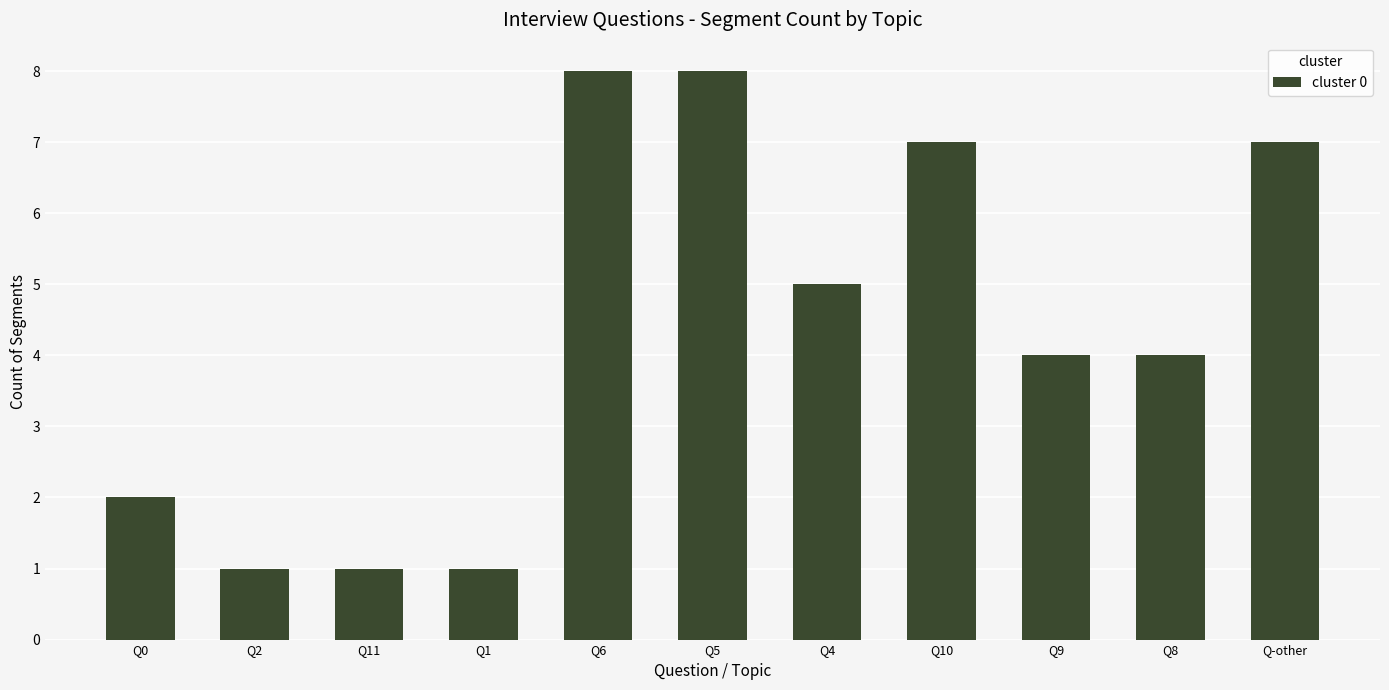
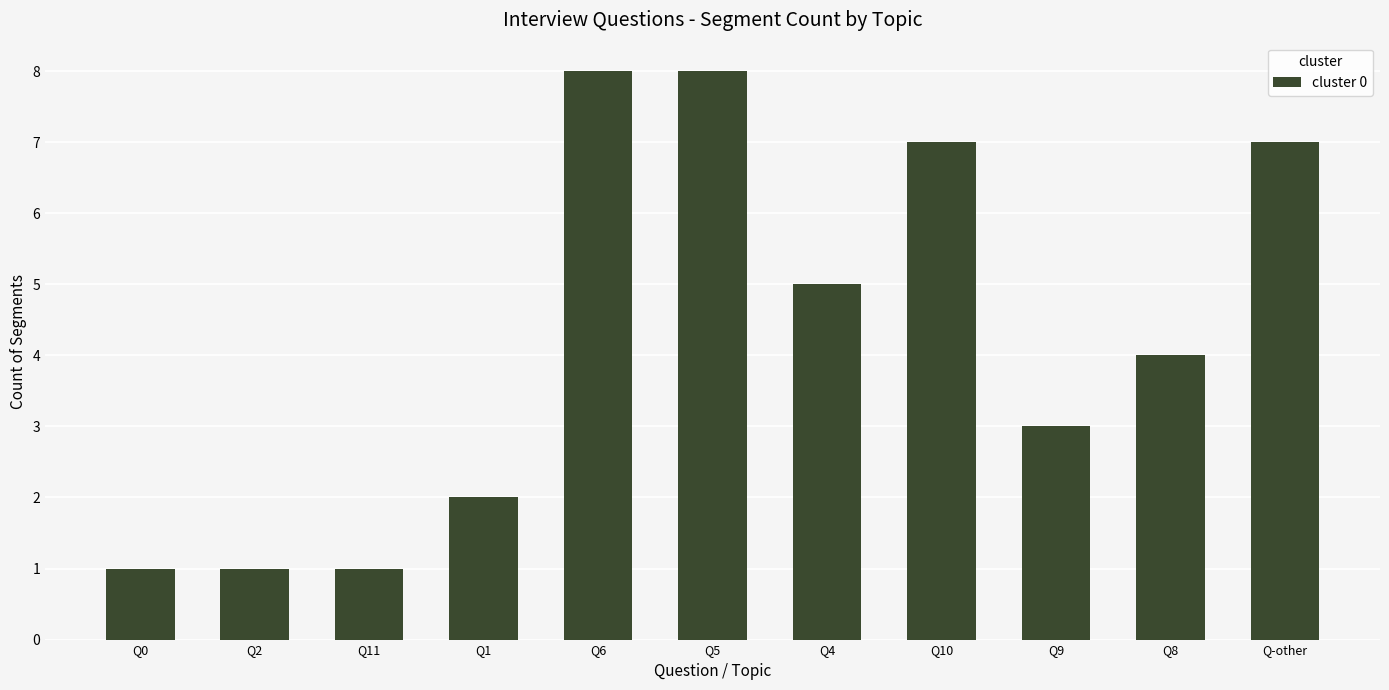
  {
-   "Q0": 2,
+   "Q0": 1,
    "Q2": 1,
    "Q11": 1,
-   "Q1": 1,
+   "Q1": 2,
    "Q6": 8,
    "Q5": 8,
    "Q4": 5,
    "Q10": 7,
-   "Q9": 4,
+   "Q9": 3,
    "Q8": 4,
    "Q-other": 7
  }
